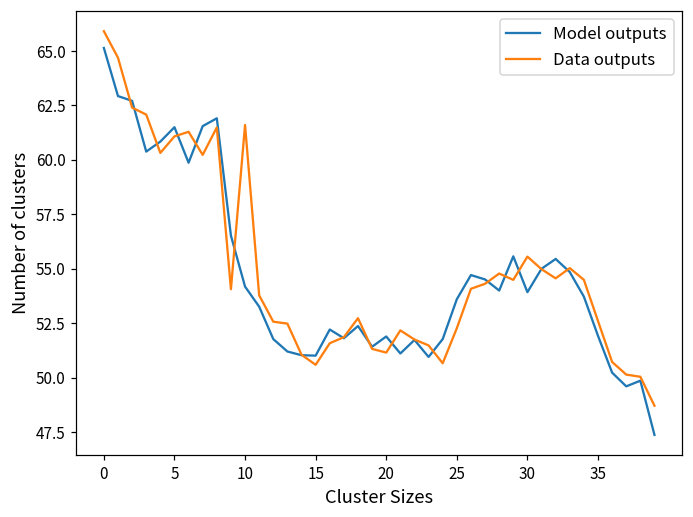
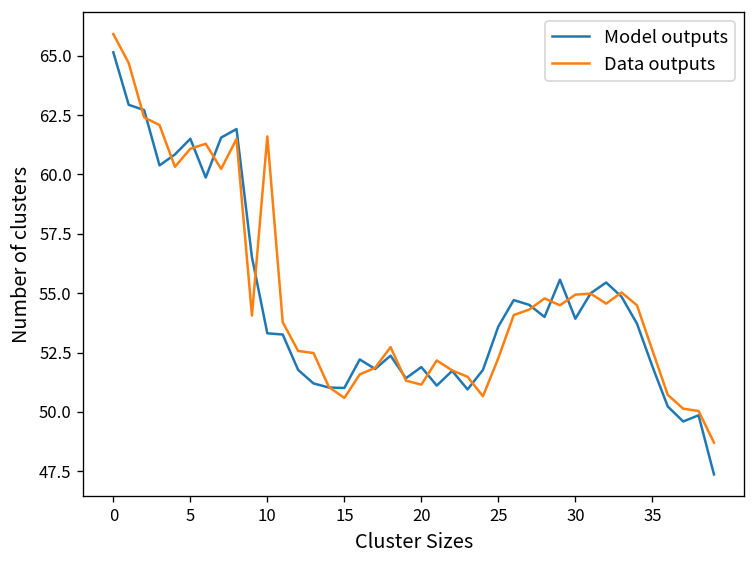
  {
    "Model outputs": {
      "0": 65.1,
      "5": 61.5,
-     "10": 54.2,
+     "10": 53.3,
      "15": 51.0,
      "20": 51.9,
      "25": 53.6,
      "30": 53.9,
      "35": 51.9
    },
    "Data outputs": {
      "0": 65.9,
      "5": 61.1,
      "10": 61.6,
      "15": 50.6,
      "20": 51.2,
      "25": 52.3,
-     "30": 55.6,
+     "30": 54.9,
      "35": 52.6
    }
  }
